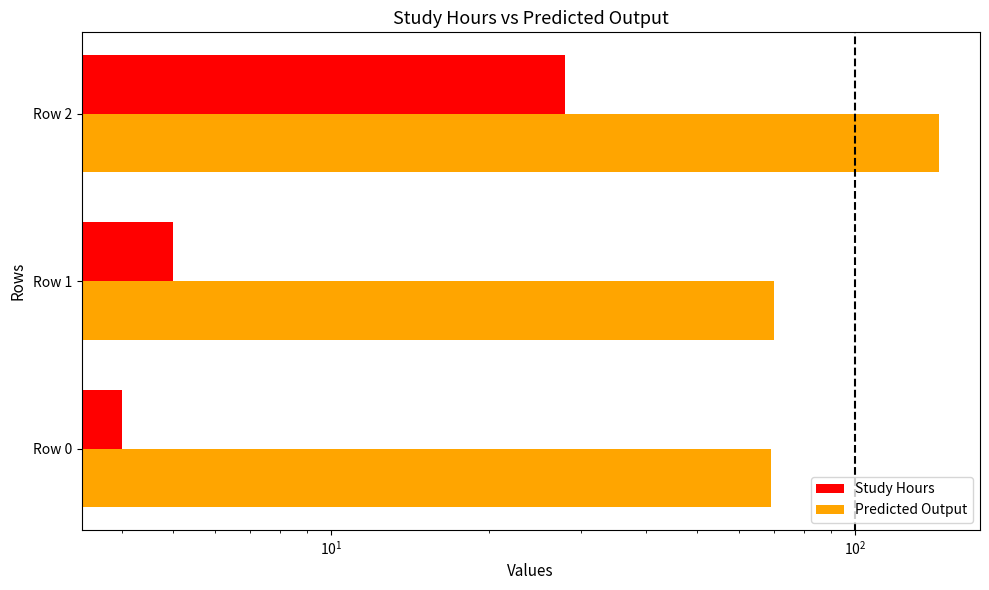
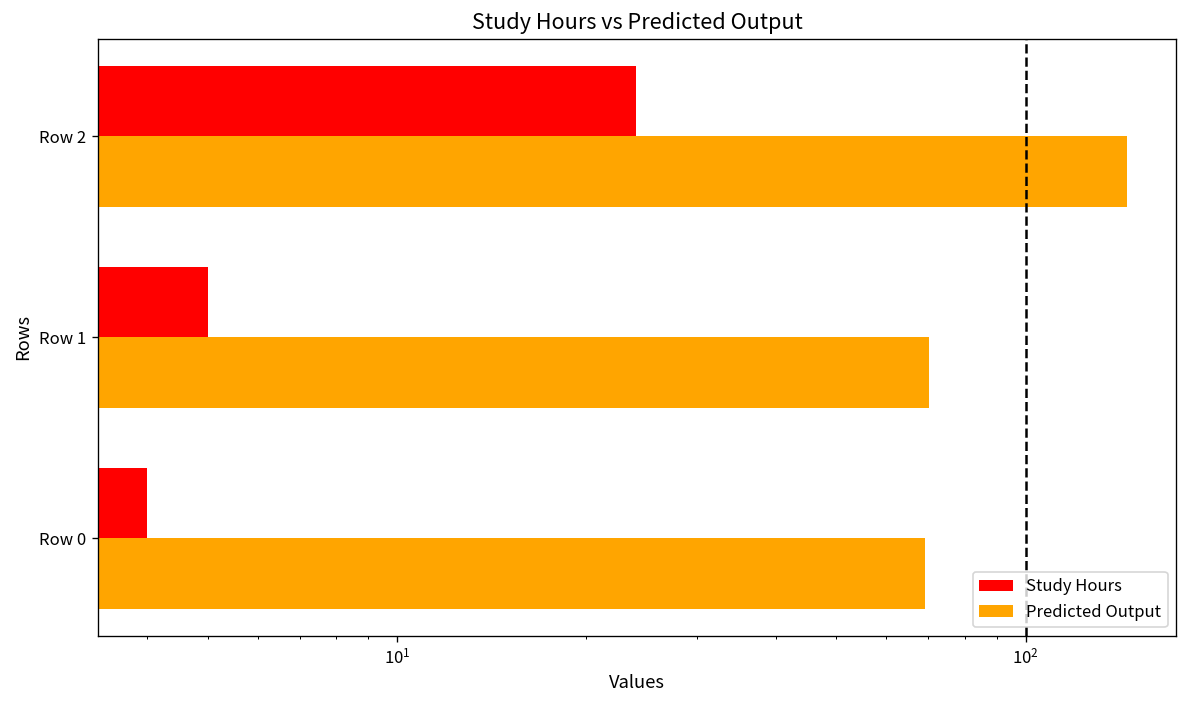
  {
    "Study Hours": {
-     "Row 2": 28,
+     "Row 2": 24,
      "Row 1": 5,
      "Row 0": 4
    },
    "Predicted Output": {
      "Row 2": 145,
      "Row 1": 70,
      "Row 0": 69
    }
  }
